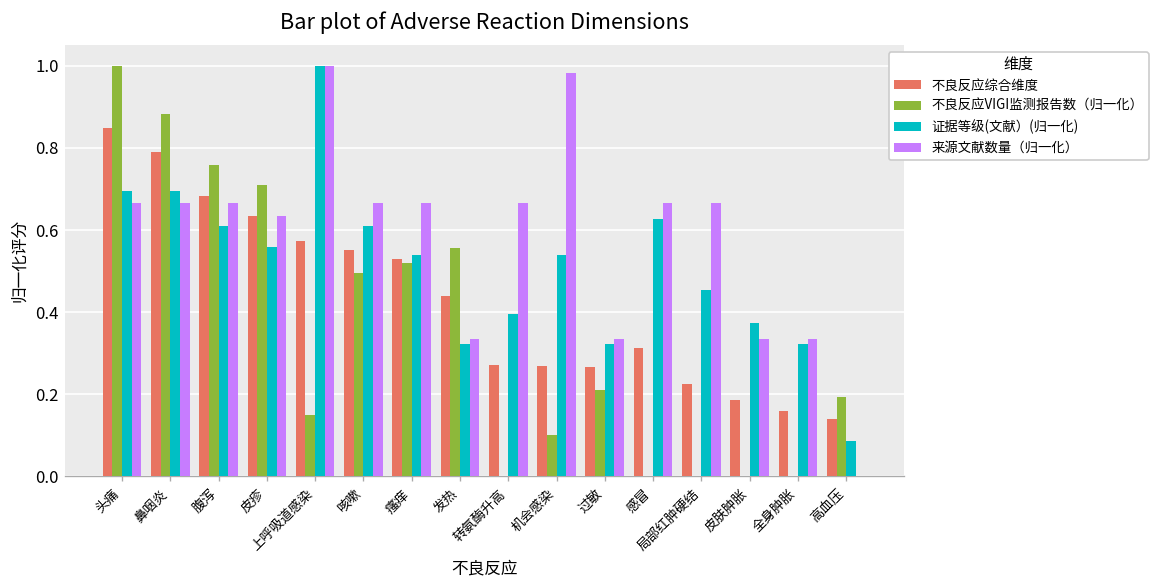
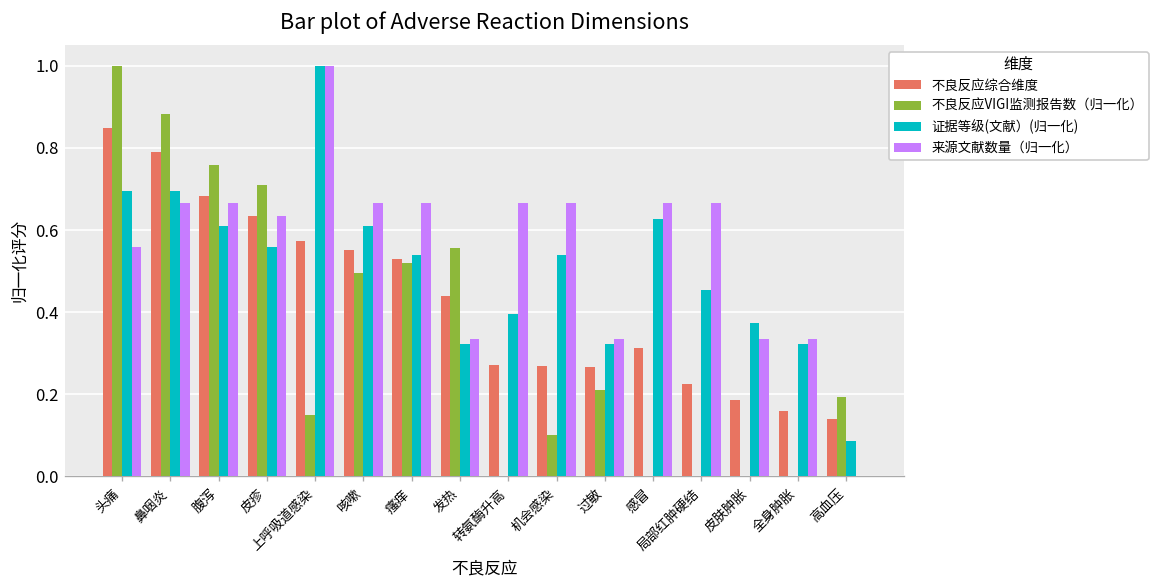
  {
    "不良反应综合维度": {
      "头痛": 0.85,
      "鼻咽炎": 0.79,
      "腹泻": 0.68,
      "皮疹": 0.63,
      "上呼吸道感染": 0.57,
      "咳嗽": 0.55,
      "瘙痒": 0.53,
      "发热": 0.44,
      "转氨酶升高": 0.27,
      "机会感染": 0.27,
      "过敏": 0.27,
      "感冒": 0.31,
      "局部红肿硬结": 0.23,
      "皮肤肿胀": 0.19,
      "全身肿胀": 0.16,
      "高血压": 0.14
    },
    "不良反应VIGI监测报告数（归一化）": {
      "头痛": 1.00,
      "鼻咽炎": 0.88,
      "腹泻": 0.76,
      "皮疹": 0.71,
      "上呼吸道感染": 0.15,
      "咳嗽": 0.50,
      "瘙痒": 0.52,
      "发热": 0.56,
      "转氨酶升高": 0.00,
      "机会感染": 0.10,
      "过敏": 0.21,
      "感冒": 0.00,
      "局部红肿硬结": 0.00,
      "皮肤肿胀": 0.00,
      "全身肿胀": 0.00,
      "高血压": 0.19
    },
    "证据等级(文献）(归一化)": {
      "头痛": 0.70,
      "鼻咽炎": 0.70,
      "腹泻": 0.61,
      "皮疹": 0.56,
      "上呼吸道感染": 1.00,
      "咳嗽": 0.61,
      "瘙痒": 0.54,
      "发热": 0.32,
      "转氨酶升高": 0.39,
      "机会感染": 0.54,
      "过敏": 0.32,
      "感冒": 0.63,
      "局部红肿硬结": 0.45,
      "皮肤肿胀": 0.37,
      "全身肿胀": 0.32,
      "高血压": 0.09
    },
    "来源文献数量（归一化）": {
-     "头痛": 0.67,
+     "头痛": 0.56,
      "鼻咽炎": 0.67,
      "腹泻": 0.67,
      "皮疹": 0.63,
      "上呼吸道感染": 1.00,
      "咳嗽": 0.67,
      "瘙痒": 0.67,
      "发热": 0.33,
      "转氨酶升高": 0.67,
-     "机会感染": 0.98,
+     "机会感染": 0.67,
      "过敏": 0.33,
      "感冒": 0.67,
      "局部红肿硬结": 0.67,
      "皮肤肿胀": 0.33,
      "全身肿胀": 0.33,
      "高血压": 0.00
    }
  }
